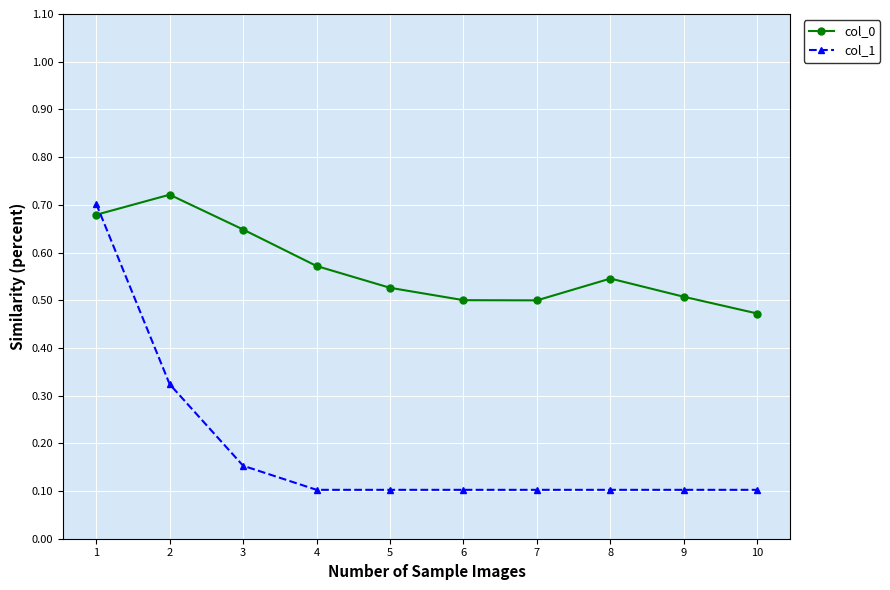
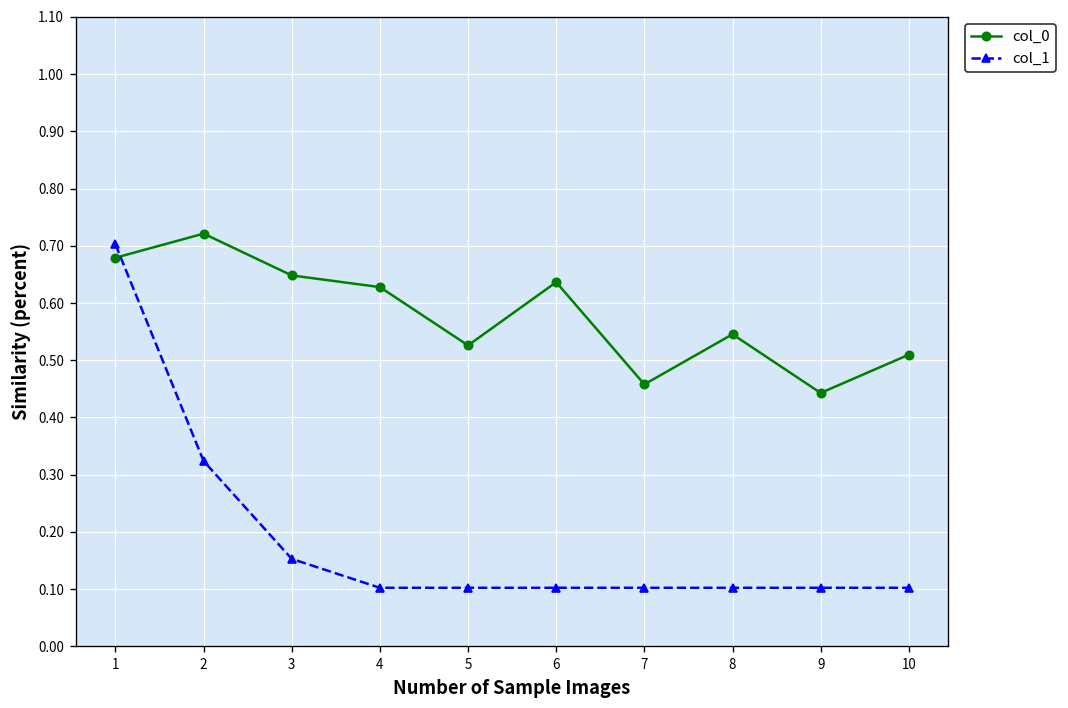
  {
    "col_0": {
      "1": 0.68,
      "2": 0.72,
      "3": 0.65,
-     "4": 0.57,
+     "4": 0.63,
      "5": 0.53,
-     "6": 0.50,
-     "7": 0.50,
+     "6": 0.64,
+     "7": 0.46,
      "8": 0.55,
-     "9": 0.51,
-     "10": 0.47
+     "9": 0.44,
+     "10": 0.51
    },
    "col_1": {
      "1": 0.70,
      "2": 0.32,
      "3": 0.15,
      "4": 0.10,
      "5": 0.10,
      "6": 0.10,
      "7": 0.10,
      "8": 0.10,
      "9": 0.10,
      "10": 0.10
    }
  }
